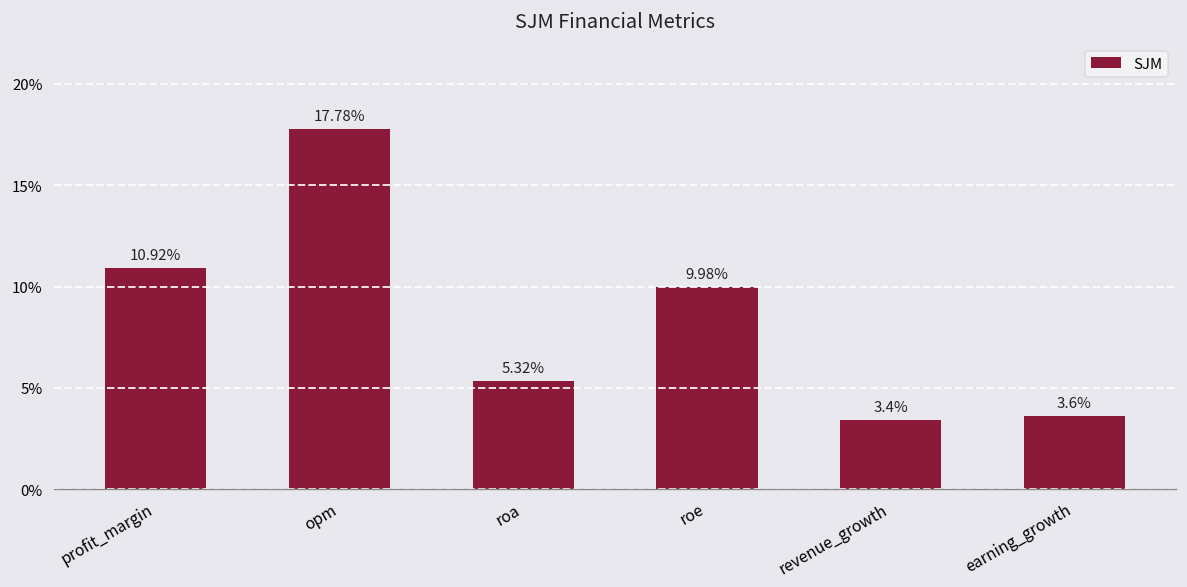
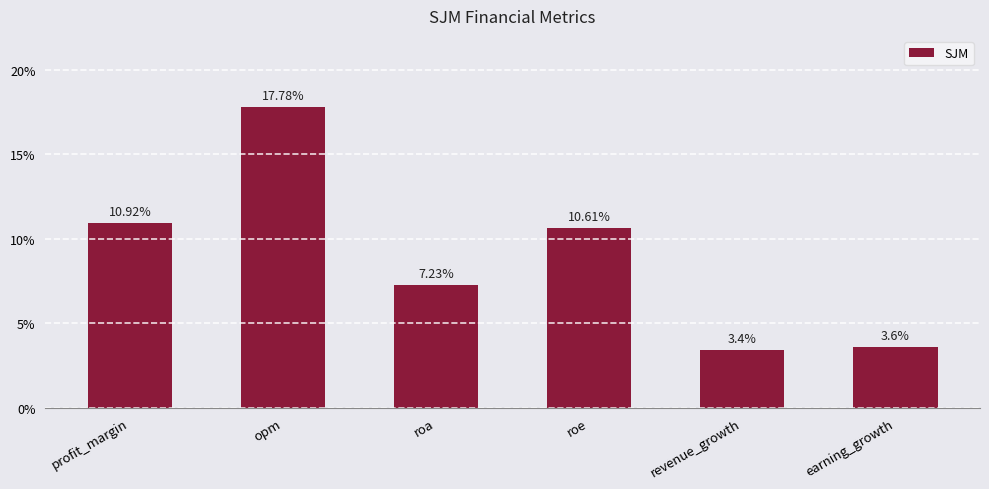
  {
    "profit_margin": "10.92%",
    "opm": "17.78%",
-   "roa": "5.32%",
-   "roe": "9.98%",
+   "roa": "7.23%",
+   "roe": "10.61%",
    "revenue_growth": "3.4%",
    "earning_growth": "3.6%"
  }
